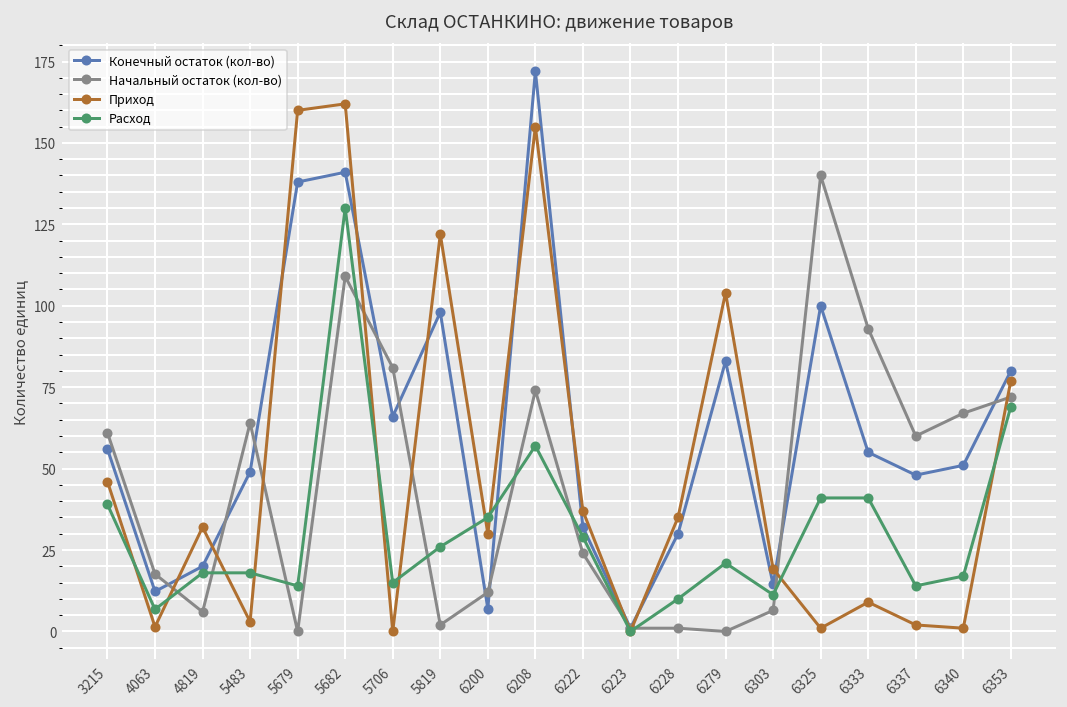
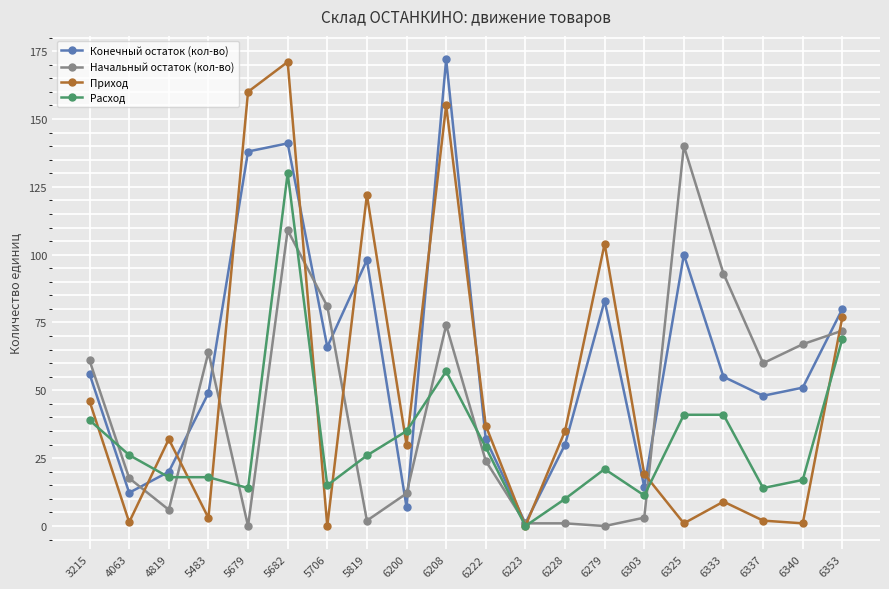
  {
    "Конечный остаток (кол-во)": {
      "3215": 56,
      "4063": 12,
      "4819": 20,
      "5483": 49,
      "5679": 138,
      "5682": 141,
      "5706": 66,
      "5819": 98,
      "6200": 7,
      "6208": 172,
      "6222": 32,
      "6228": 30,
      "6279": 83,
      "6303": 14,
      "6325": 100,
      "6333": 55,
      "6337": 48,
      "6340": 51,
      "6353": 80
    },
    "Начальный остаток (кол-во)": {
      "3215": 61,
      "4063": 18,
      "4819": 6,
      "5483": 64,
      "5679": 0,
      "5682": 109,
      "5706": 81,
      "5819": 2,
      "6200": 12,
      "6208": 74,
      "6222": 24,
      "6228": 1,
      "6279": 0,
-     "6303": 6,
+     "6303": 3,
      "6325": 140,
      "6333": 93,
      "6337": 60,
      "6340": 67,
      "6353": 72
    },
    "Приход": {
      "3215": 46,
      "4063": 1,
      "4819": 32,
      "5483": 3,
      "5679": 160,
-     "5682": 162,
+     "5682": 171,
      "5706": 0,
      "5819": 122,
      "6200": 30,
      "6208": 155,
      "6222": 37,
      "6228": 35,
      "6279": 104,
      "6303": 19,
      "6325": 1,
      "6333": 9,
      "6337": 2,
      "6340": 1,
      "6353": 77
    },
    "Расход": {
      "3215": 39,
-     "4063": 7,
+     "4063": 26,
      "4819": 18,
      "5483": 18,
      "5679": 14,
      "5682": 130,
      "5706": 15,
      "5819": 26,
      "6200": 35,
      "6208": 57,
      "6222": 29,
      "6228": 10,
      "6279": 21,
      "6303": 11,
      "6325": 41,
      "6333": 41,
      "6337": 14,
      "6340": 17,
      "6353": 69
    }
  }
